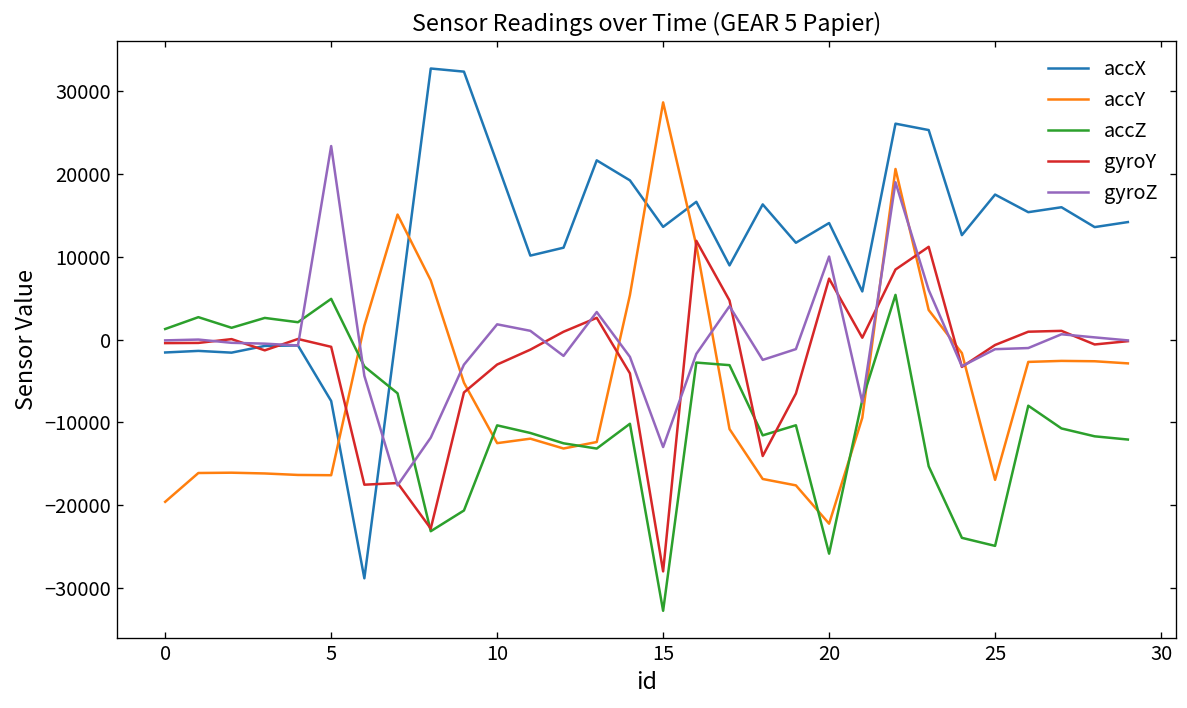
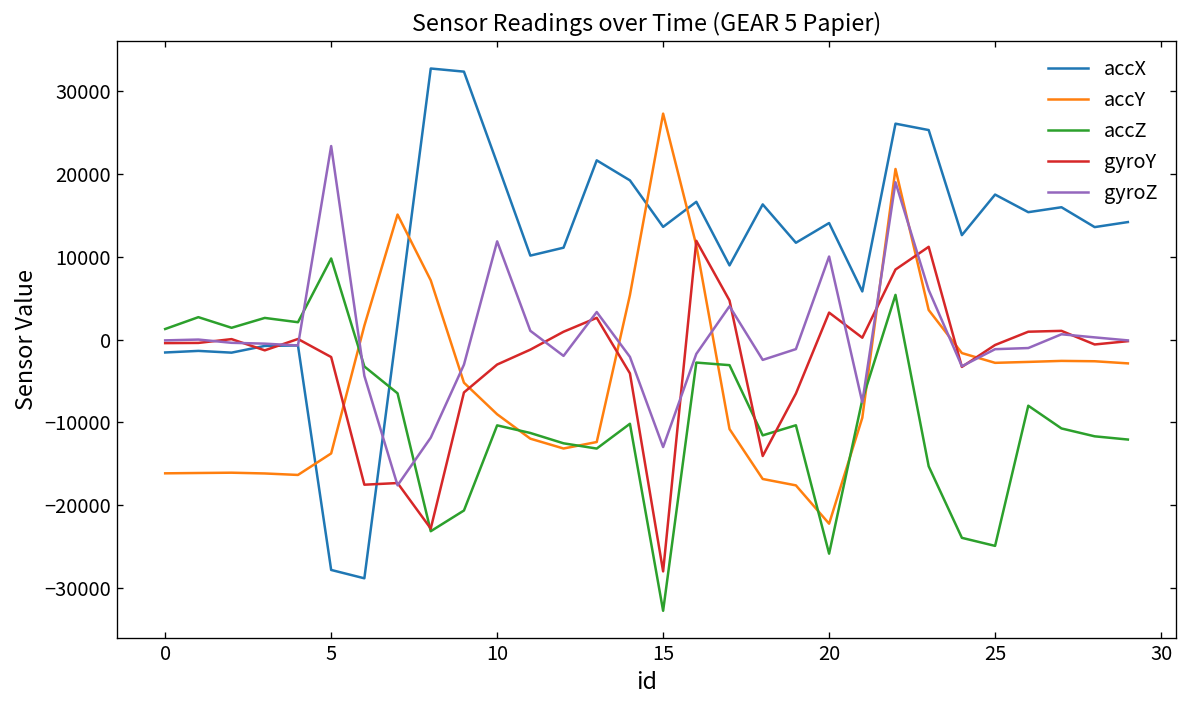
  {
    "accX": {
      "0": -2000,
-     "5": -7000,
+     "5": -28000,
      "10": 21000,
      "15": 14000,
      "20": 14000,
      "25": 18000
    },
    "accY": {
-     "0": -20000,
-     "5": -16000,
-     "10": -13000,
-     "15": 29000,
+     "0": -16000,
+     "5": -14000,
+     "10": -9000,
+     "15": 27000,
      "20": -22000,
-     "25": -17000
+     "25": -3000
    },
    "accZ": {
      "0": 1000,
-     "5": 5000,
+     "5": 10000,
      "10": -10000,
      "15": -33000,
      "20": -26000,
      "25": -25000
    },
    "gyroY": {
-     "5": -1000,
+     "5": -2000,
      "10": -3000,
      "15": -28000,
-     "20": 7000,
+     "20": 3000,
      "25": -1000
    },
    "gyroZ": {
      "5": 23000,
-     "10": 2000,
+     "10": 12000,
      "15": -13000,
      "20": 10000,
      "25": -1000
    }
  }
